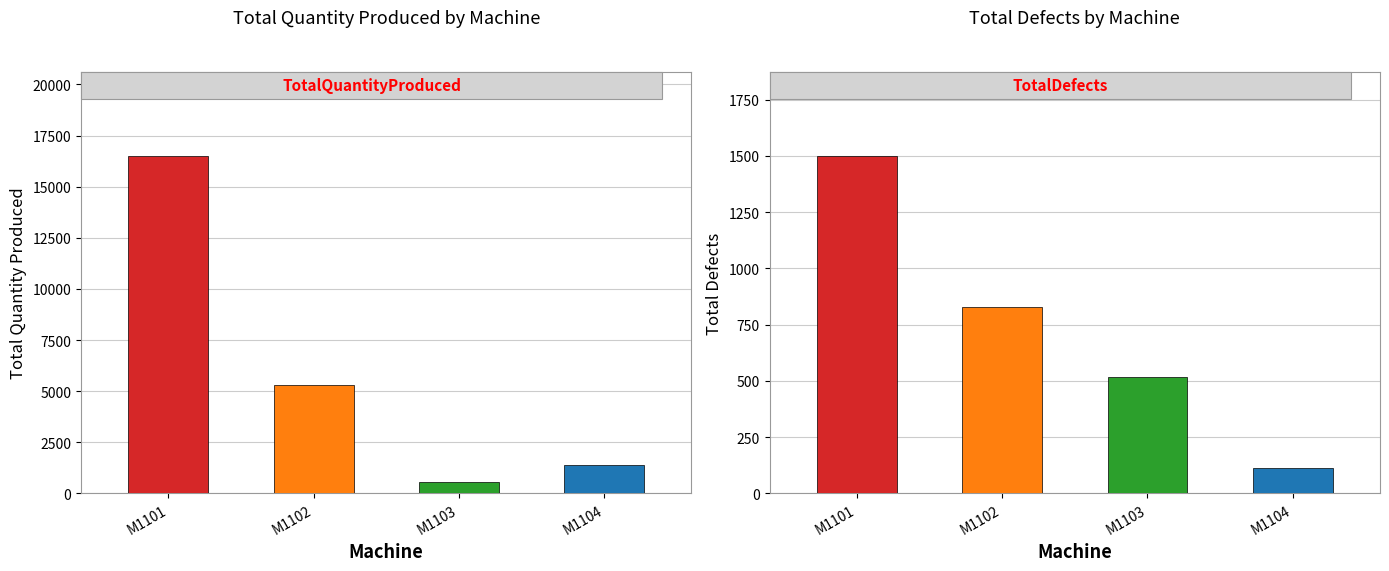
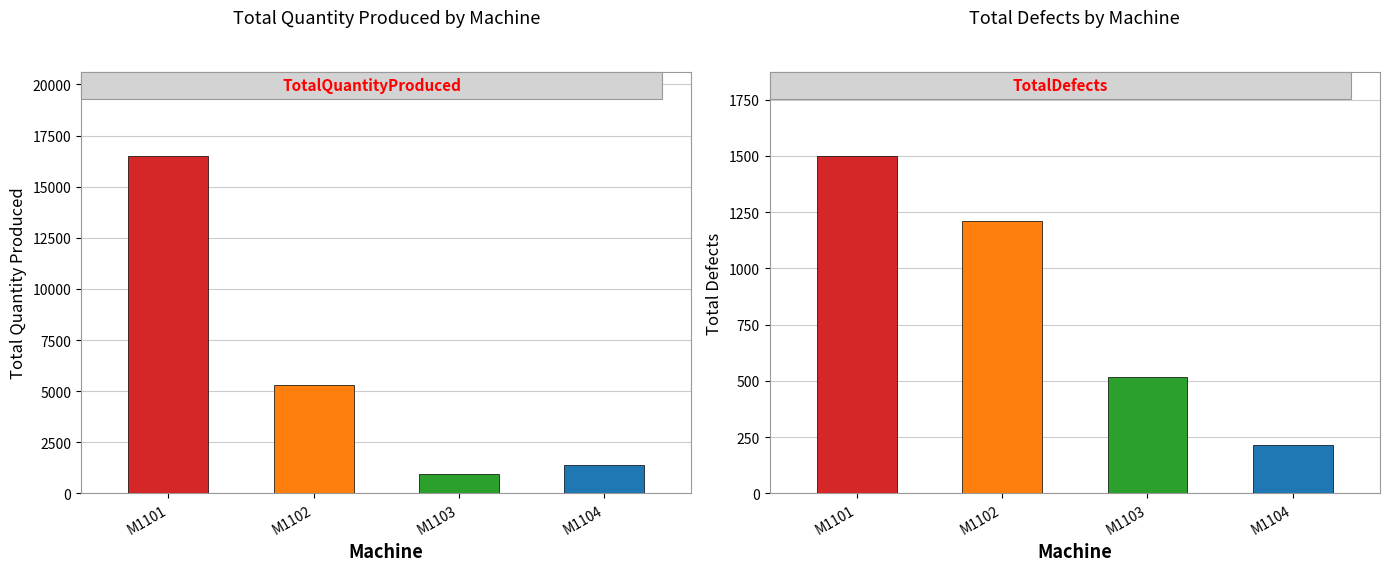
  {
    "Total Quantity Produced by Machine": {
      "M1101": 16500,
      "M1102": 5300,
-     "M1103": 500,
+     "M1103": 1000,
      "M1104": 1400
    },
    "Total Defects by Machine": {
      "M1101": 1500,
-     "M1102": 830,
+     "M1102": 1210,
      "M1103": 520,
-     "M1104": 110
+     "M1104": 220
    }
  }
